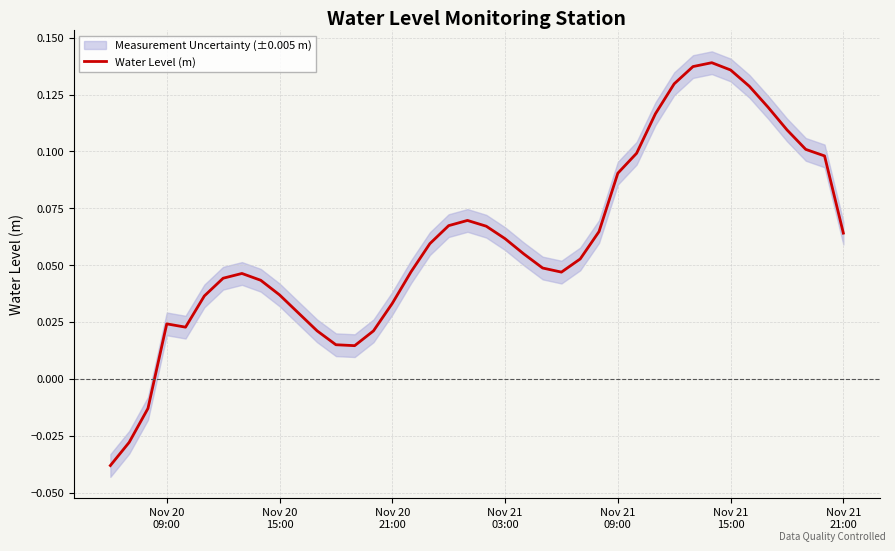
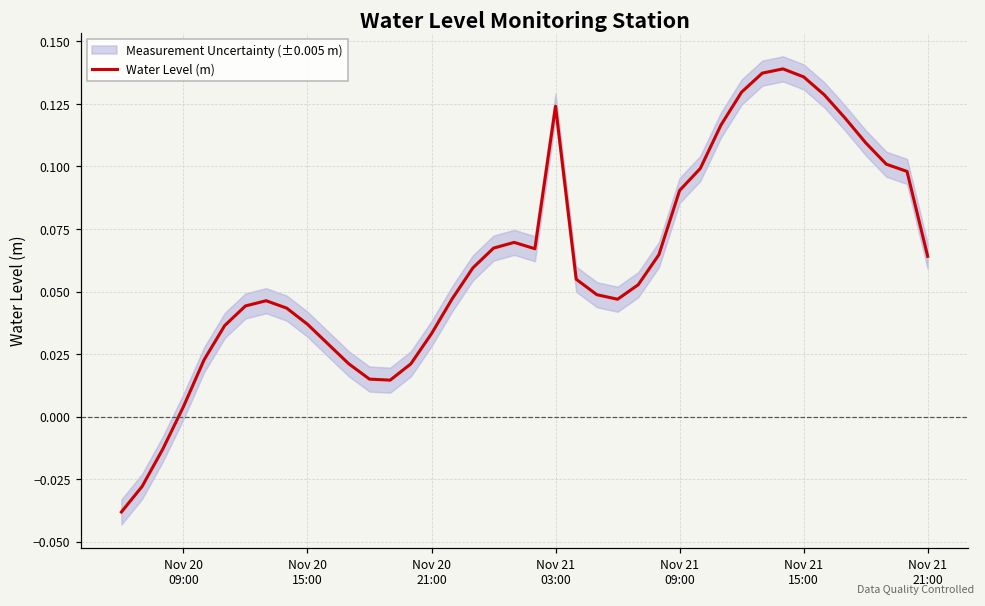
  {
    "Water Level (m)": {
-     "Nov 20 09:00": 0.024,
+     "Nov 20 09:00": 0.004,
      "Nov 20 15:00": 0.037,
      "Nov 20 21:00": 0.033,
-     "Nov 21 03:00": 0.062,
+     "Nov 21 03:00": 0.124,
      "Nov 21 09:00": 0.090,
      "Nov 21 15:00": 0.136,
      "Nov 21 21:00": 0.064
    }
  }
